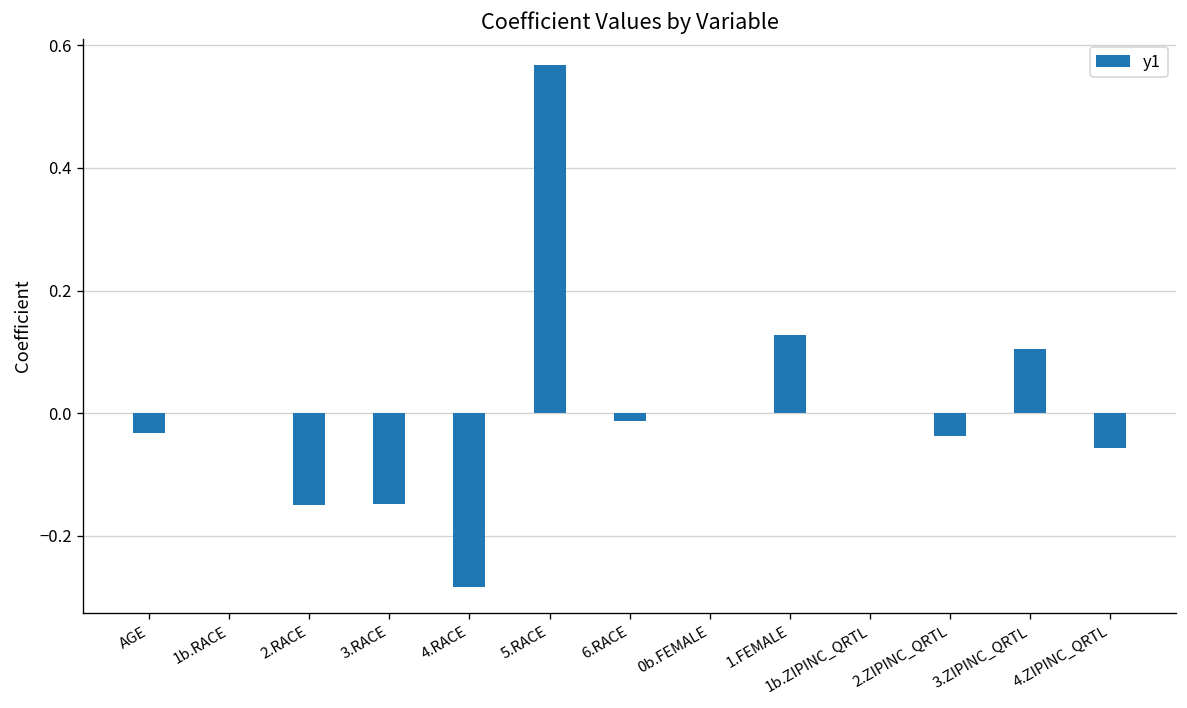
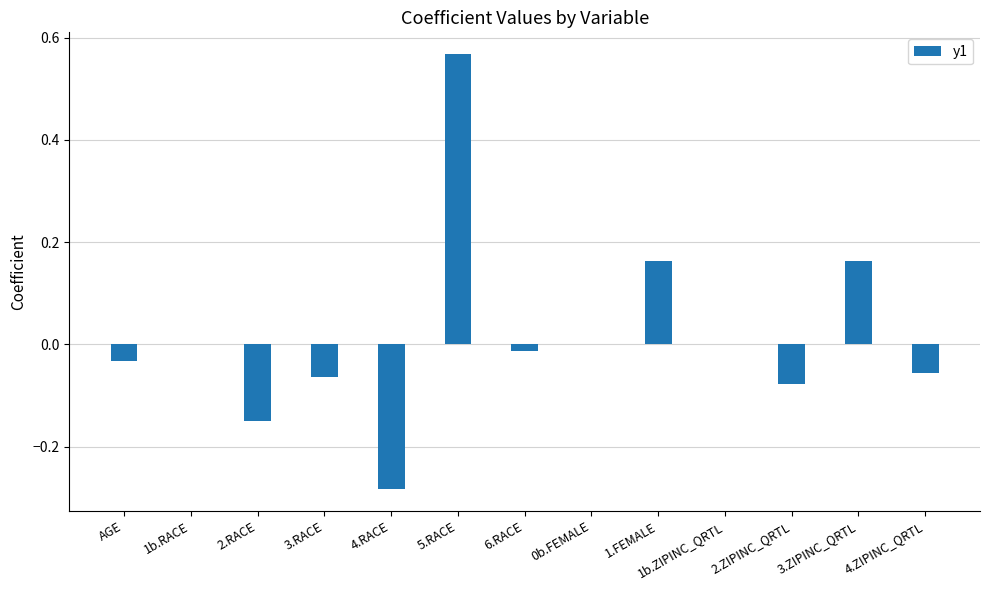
  {
    "AGE": -0.03,
    "1b.RACE": 0.00,
    "2.RACE": -0.15,
-   "3.RACE": -0.15,
+   "3.RACE": -0.06,
    "4.RACE": -0.28,
    "5.RACE": 0.57,
    "6.RACE": -0.01,
    "0b.FEMALE": 0.00,
-   "1.FEMALE": 0.13,
+   "1.FEMALE": 0.16,
    "1b.ZIPINC_QRTL": 0.00,
-   "2.ZIPINC_QRTL": -0.04,
-   "3.ZIPINC_QRTL": 0.11,
+   "2.ZIPINC_QRTL": -0.08,
+   "3.ZIPINC_QRTL": 0.16,
    "4.ZIPINC_QRTL": -0.06
  }
